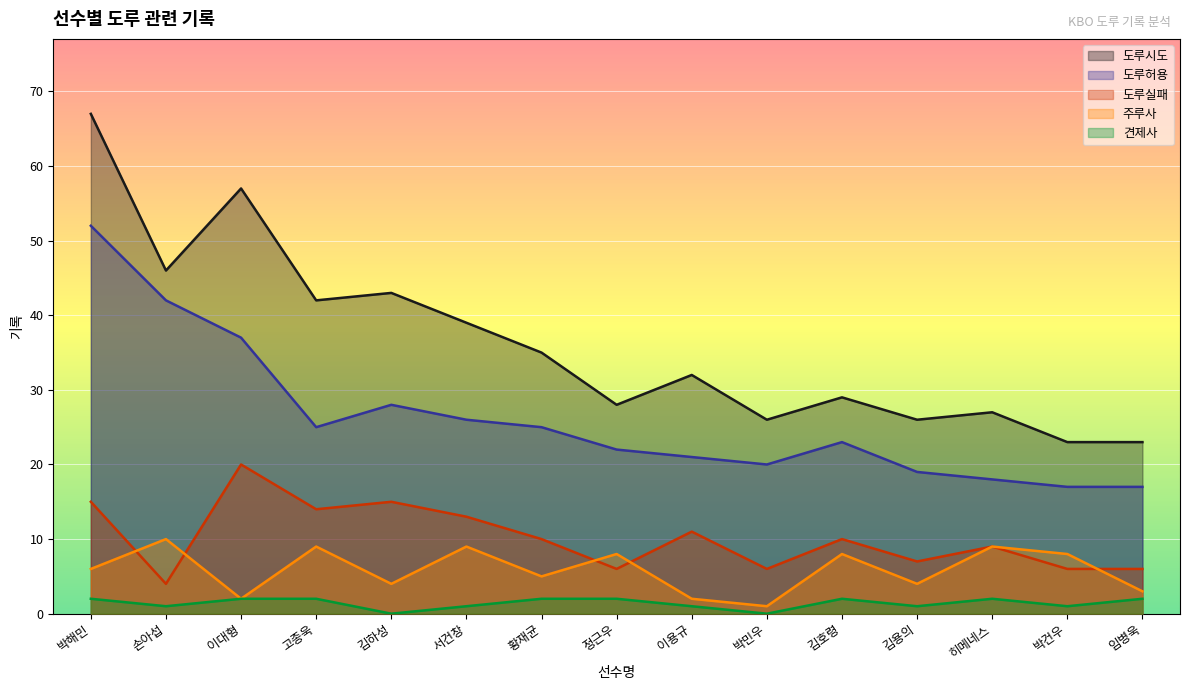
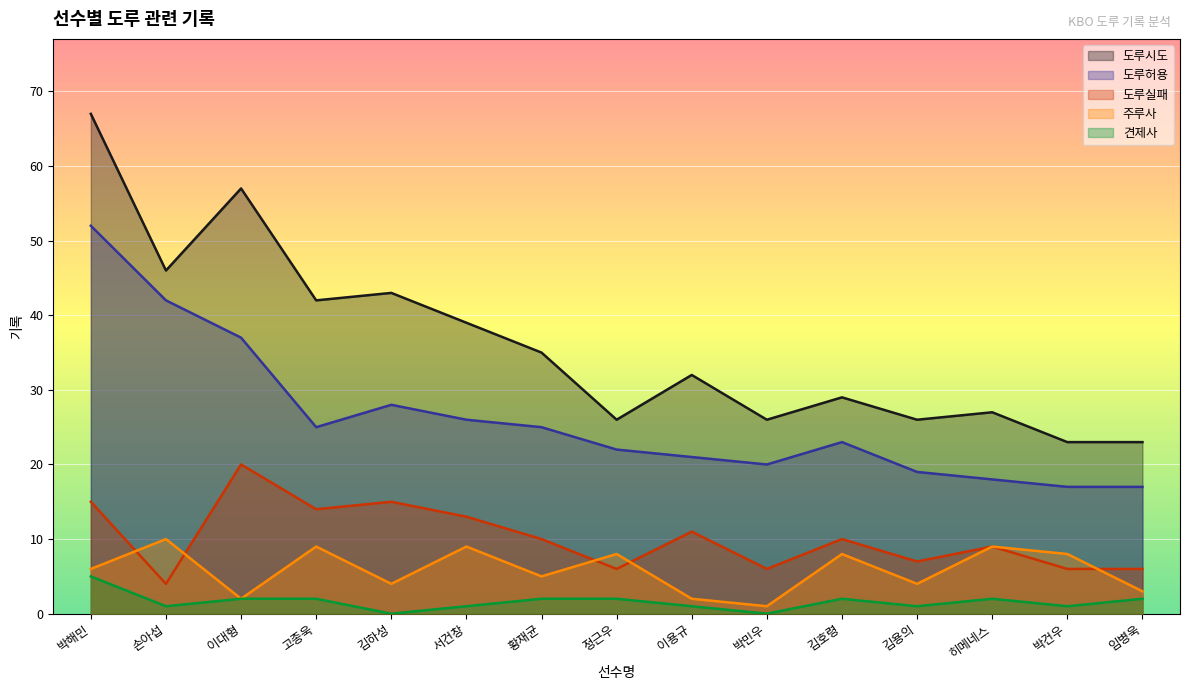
  {
    "도루시도": {
      "박해민": 67,
      "손아섭": 46,
      "이대형": 57,
      "고종욱": 42,
      "김하성": 43,
      "서건창": 39,
      "황재균": 35,
-     "정근우": 28,
+     "정근우": 26,
      "이용규": 32,
      "박민우": 26,
      "김호령": 29,
      "김용의": 26,
      "히메네스": 27,
      "박건우": 23,
      "임병욱": 23
    },
    "도루허용": {
      "박해민": 52,
      "손아섭": 42,
      "이대형": 37,
      "고종욱": 25,
      "김하성": 28,
      "서건창": 26,
      "황재균": 25,
      "정근우": 22,
      "이용규": 21,
      "박민우": 20,
      "김호령": 23,
      "김용의": 19,
      "히메네스": 18,
      "박건우": 17,
      "임병욱": 17
    },
    "견제사": {
-     "박해민": 2,
+     "박해민": 5,
      "손아섭": 1,
      "고종욱": 2,
      "김하성": 0,
      "서건창": 1,
      "황재균": 2,
      "정근우": 2,
      "이용규": 1,
      "박민우": 0,
      "김호령": 2,
      "김용의": 1,
      "히메네스": 2,
      "박건우": 1,
      "임병욱": 2
    }
  }
